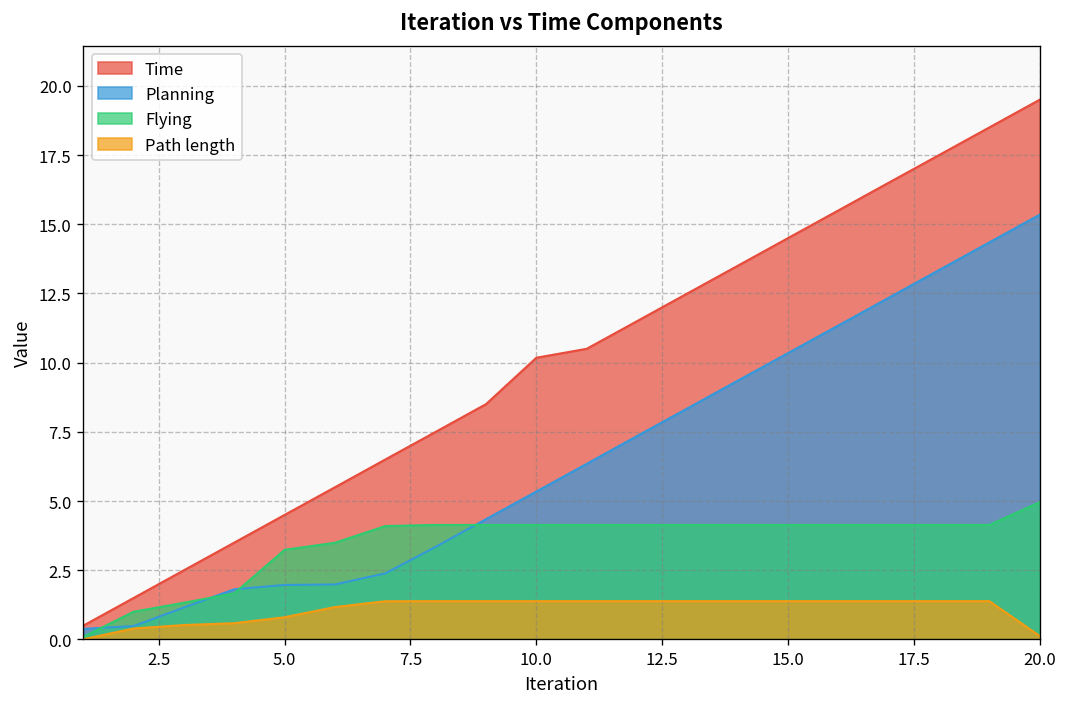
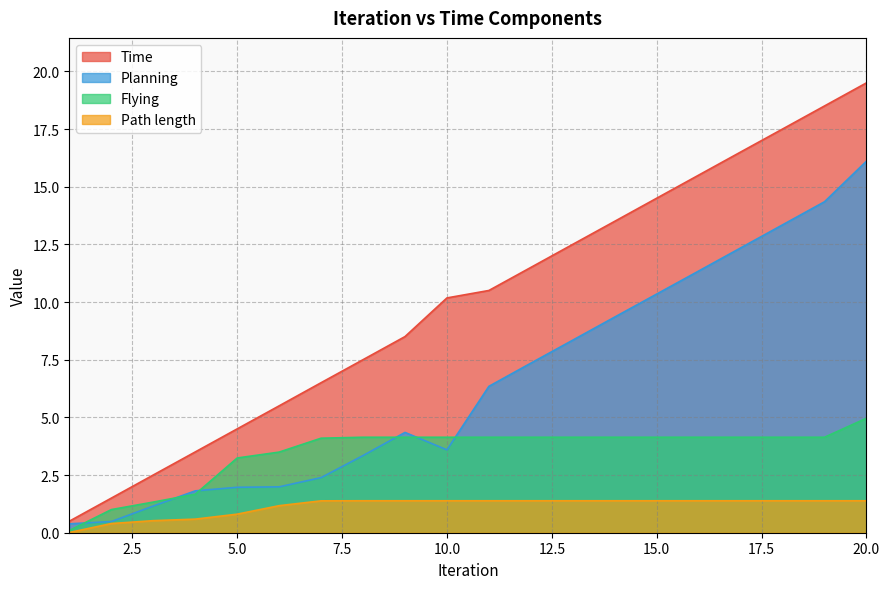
  {
    "Time": {
      "5.0": 4.5,
      "10.0": 10.2,
      "15.0": 14.5,
      "20.0": 19.5
    },
    "Planning": {
      "5.0": 2.0,
-     "10.0": 5.3,
+     "10.0": 3.6,
      "15.0": 10.3,
-     "20.0": 15.3
+     "20.0": 16.1
    },
    "Flying": {
      "5.0": 3.2,
      "10.0": 4.1,
      "15.0": 4.1,
      "20.0": 5.0
    },
    "Path length": {
      "5.0": 0.8,
      "10.0": 1.4,
      "15.0": 1.4,
-     "20.0": 0.1
+     "20.0": 1.4
    }
  }
